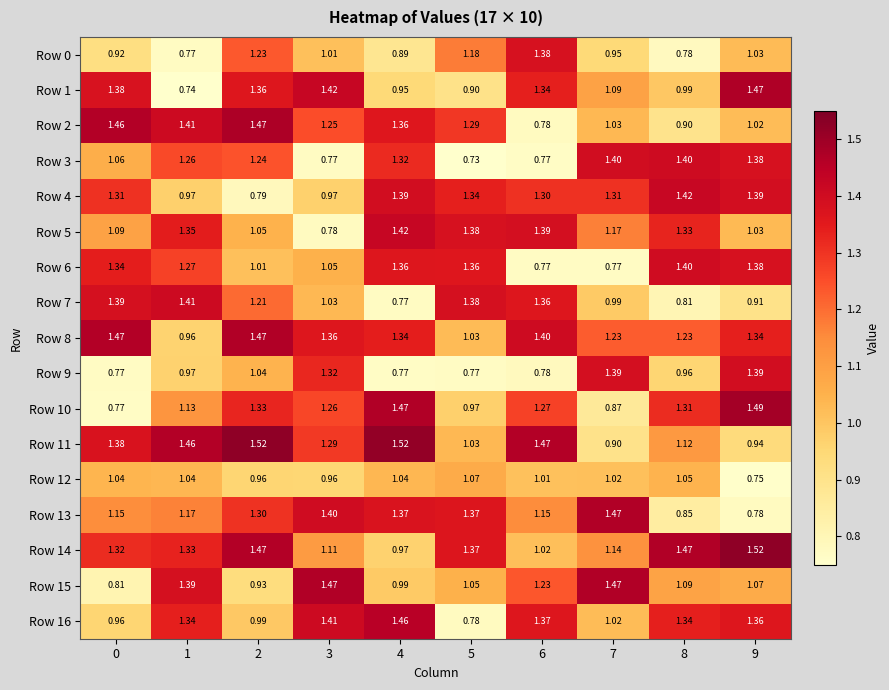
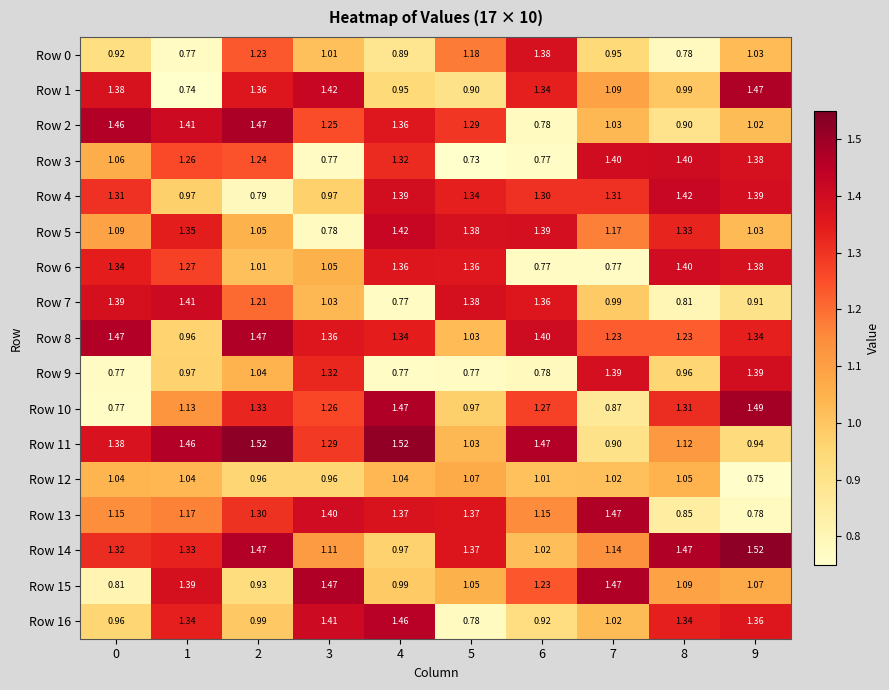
  {
    "Row 0": {
      "0": 0.92,
      "1": 0.77,
      "2": 1.23,
      "3": 1.01,
      "4": 0.89,
      "5": 1.18,
      "6": 1.38,
      "7": 0.95,
      "8": 0.78,
      "9": 1.03
    },
    "Row 1": {
      "0": 1.38,
      "1": 0.74,
      "2": 1.36,
      "3": 1.42,
      "4": 0.95,
      "5": 0.90,
      "6": 1.34,
      "7": 1.09,
      "8": 0.99,
      "9": 1.47
    },
    "Row 2": {
      "0": 1.46,
      "1": 1.41,
      "2": 1.47,
      "3": 1.25,
      "4": 1.36,
      "5": 1.29,
      "6": 0.78,
      "7": 1.03,
      "8": 0.90,
      "9": 1.02
    },
    "Row 3": {
      "0": 1.06,
      "1": 1.26,
      "2": 1.24,
      "3": 0.77,
      "4": 1.32,
      "5": 0.73,
      "6": 0.77,
      "7": 1.40,
      "8": 1.40,
      "9": 1.38
    },
    "Row 4": {
      "0": 1.31,
      "1": 0.97,
      "2": 0.79,
      "3": 0.97,
      "4": 1.39,
      "5": 1.34,
      "6": 1.30,
      "7": 1.31,
      "8": 1.42,
      "9": 1.39
    },
    "Row 5": {
      "0": 1.09,
      "1": 1.35,
      "2": 1.05,
      "3": 0.78,
      "4": 1.42,
      "5": 1.38,
      "6": 1.39,
      "7": 1.17,
      "8": 1.33,
      "9": 1.03
    },
    "Row 6": {
      "0": 1.34,
      "1": 1.27,
      "2": 1.01,
      "3": 1.05,
      "4": 1.36,
      "5": 1.36,
      "6": 0.77,
      "7": 0.77,
      "8": 1.40,
      "9": 1.38
    },
    "Row 7": {
      "0": 1.39,
      "1": 1.41,
      "2": 1.21,
      "3": 1.03,
      "4": 0.77,
      "5": 1.38,
      "6": 1.36,
      "7": 0.99,
      "8": 0.81,
      "9": 0.91
    },
    "Row 8": {
      "0": 1.47,
      "1": 0.96,
      "2": 1.47,
      "3": 1.36,
      "4": 1.34,
      "5": 1.03,
      "6": 1.40,
      "7": 1.23,
      "8": 1.23,
      "9": 1.34
    },
    "Row 9": {
      "0": 0.77,
      "1": 0.97,
      "2": 1.04,
      "3": 1.32,
      "4": 0.77,
      "5": 0.77,
      "6": 0.78,
      "7": 1.39,
      "8": 0.96,
      "9": 1.39
    },
    "Row 10": {
      "0": 0.77,
      "1": 1.13,
      "2": 1.33,
      "3": 1.26,
      "4": 1.47,
      "5": 0.97,
      "6": 1.27,
      "7": 0.87,
      "8": 1.31,
      "9": 1.49
    },
    "Row 11": {
      "0": 1.38,
      "1": 1.46,
      "2": 1.52,
      "3": 1.29,
      "4": 1.52,
      "5": 1.03,
      "6": 1.47,
      "7": 0.90,
      "8": 1.12,
      "9": 0.94
    },
    "Row 12": {
      "0": 1.04,
      "1": 1.04,
      "2": 0.96,
      "3": 0.96,
      "4": 1.04,
      "5": 1.07,
      "6": 1.01,
      "7": 1.02,
      "8": 1.05,
      "9": 0.75
    },
    "Row 13": {
      "0": 1.15,
      "1": 1.17,
      "2": 1.30,
      "3": 1.40,
      "4": 1.37,
      "5": 1.37,
      "6": 1.15,
      "7": 1.47,
      "8": 0.85,
      "9": 0.78
    },
    "Row 14": {
      "0": 1.32,
      "1": 1.33,
      "2": 1.47,
      "3": 1.11,
      "4": 0.97,
      "5": 1.37,
      "6": 1.02,
      "7": 1.14,
      "8": 1.47,
      "9": 1.52
    },
    "Row 15": {
      "0": 0.81,
      "1": 1.39,
      "2": 0.93,
      "3": 1.47,
      "4": 0.99,
      "5": 1.05,
      "6": 1.23,
      "7": 1.47,
      "8": 1.09,
      "9": 1.07
    },
    "Row 16": {
      "0": 0.96,
      "1": 1.34,
      "2": 0.99,
      "3": 1.41,
      "4": 1.46,
      "5": 0.78,
-     "6": 1.37,
+     "6": 0.92,
      "7": 1.02,
      "8": 1.34,
      "9": 1.36
    }
  }
